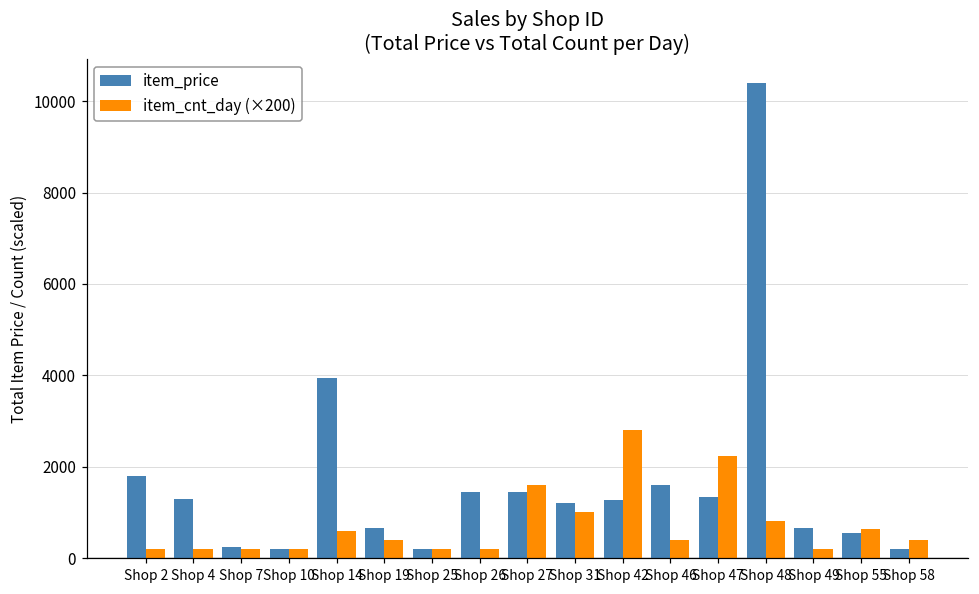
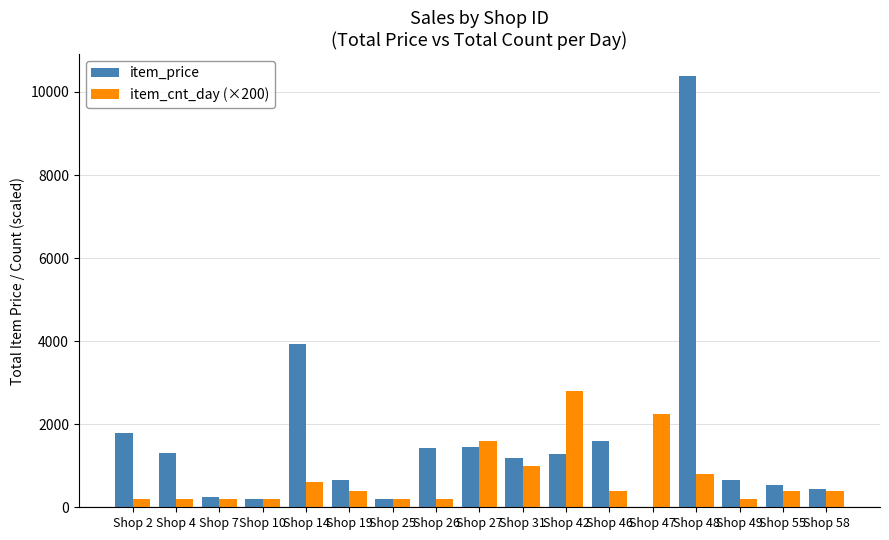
  {
    "item_price": {
      "Shop 2": 1800,
      "Shop 4": 1300,
      "Shop 7": 200,
      "Shop 10": 200,
      "Shop 14": 3900,
      "Shop 19": 600,
      "Shop 25": 200,
      "Shop 26": 1400,
      "Shop 27": 1400,
      "Shop 31": 1200,
      "Shop 42": 1300,
      "Shop 46": 1600,
-     "Shop 47": 1300,
+     "Shop 47": 0,
      "Shop 48": 10400,
      "Shop 49": 700,
      "Shop 55": 500,
-     "Shop 58": 200
+     "Shop 58": 400
    },
    "item_cnt_day (×200)": {
      "Shop 2": 200,
      "Shop 4": 200,
      "Shop 7": 200,
      "Shop 10": 200,
      "Shop 14": 600,
      "Shop 19": 400,
      "Shop 25": 200,
      "Shop 26": 200,
      "Shop 27": 1600,
      "Shop 31": 1000,
      "Shop 42": 2800,
      "Shop 46": 400,
      "Shop 47": 2200,
      "Shop 48": 800,
      "Shop 49": 200,
-     "Shop 55": 600,
+     "Shop 55": 400,
      "Shop 58": 400
    }
  }
